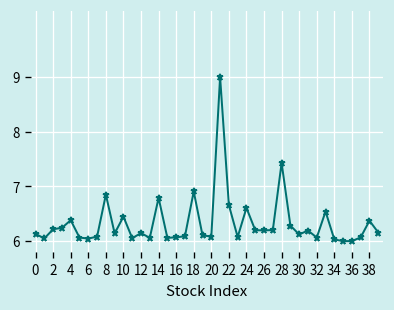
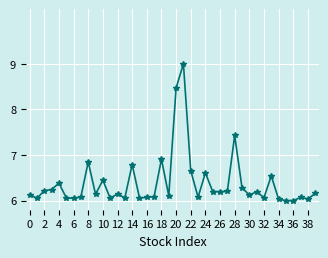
  {
    "0": 6.1,
    "2": 6.2,
    "4": 6.4,
    "6": 6.0,
    "8": 6.8,
    "10": 6.4,
    "12": 6.1,
    "14": 6.8,
    "16": 6.1,
    "18": 6.9,
-   "20": 6.1,
+   "20": 8.5,
    "22": 6.7,
    "24": 6.6,
    "26": 6.2,
    "28": 7.4,
    "30": 6.1,
    "32": 6.1,
    "34": 6.0,
    "36": 6.0,
-   "38": 6.4
+   "38": 6.0
  }
